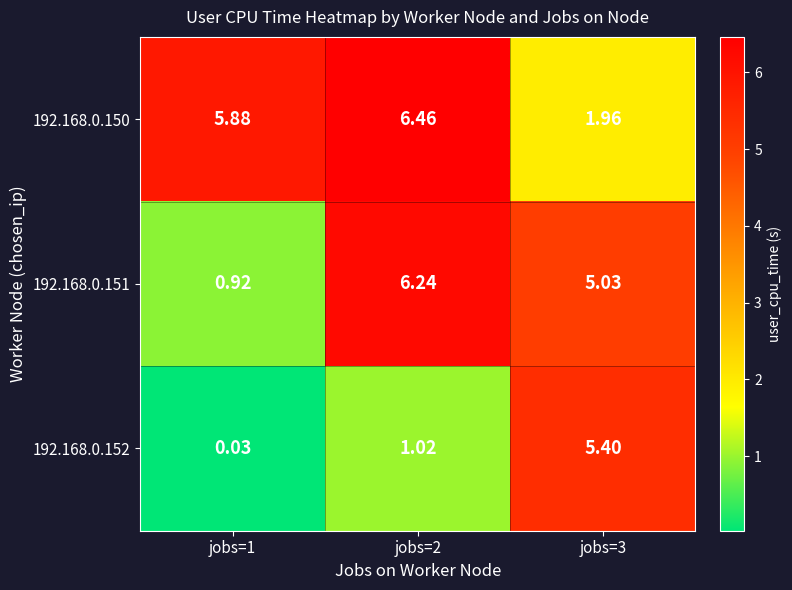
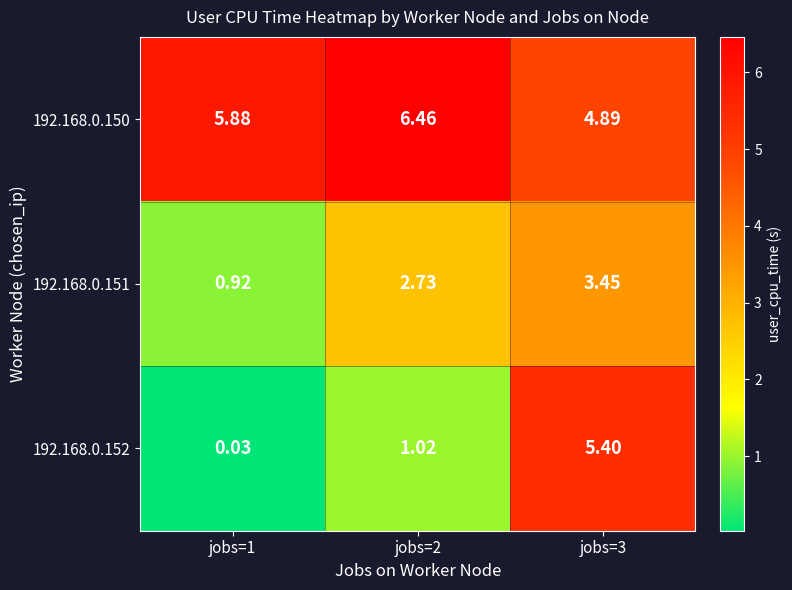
  {
    "192.168.0.150": {
      "jobs=1": 5.88,
      "jobs=2": 6.46,
-     "jobs=3": 1.96
+     "jobs=3": 4.89
    },
    "192.168.0.151": {
      "jobs=1": 0.92,
-     "jobs=2": 6.24,
-     "jobs=3": 5.03
+     "jobs=2": 2.73,
+     "jobs=3": 3.45
    },
    "192.168.0.152": {
      "jobs=1": 0.03,
      "jobs=2": 1.02,
      "jobs=3": 5.40
    }
  }
